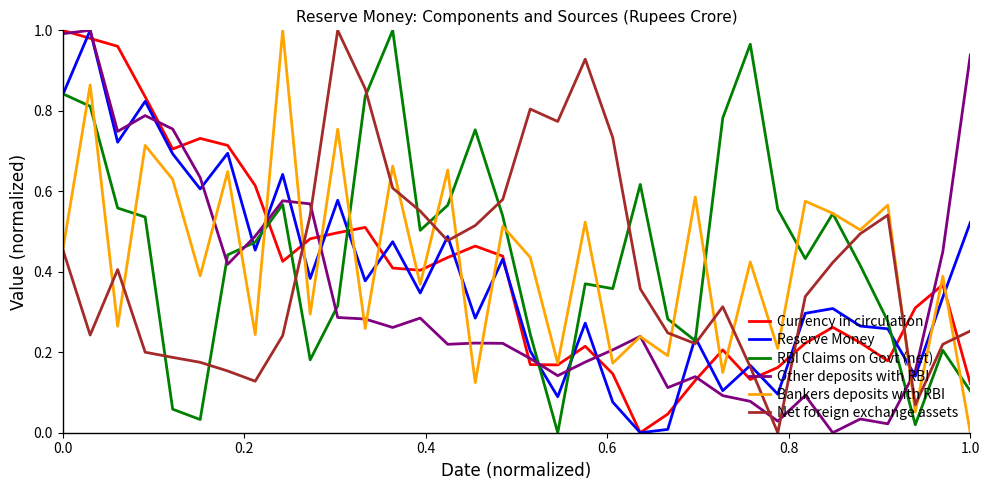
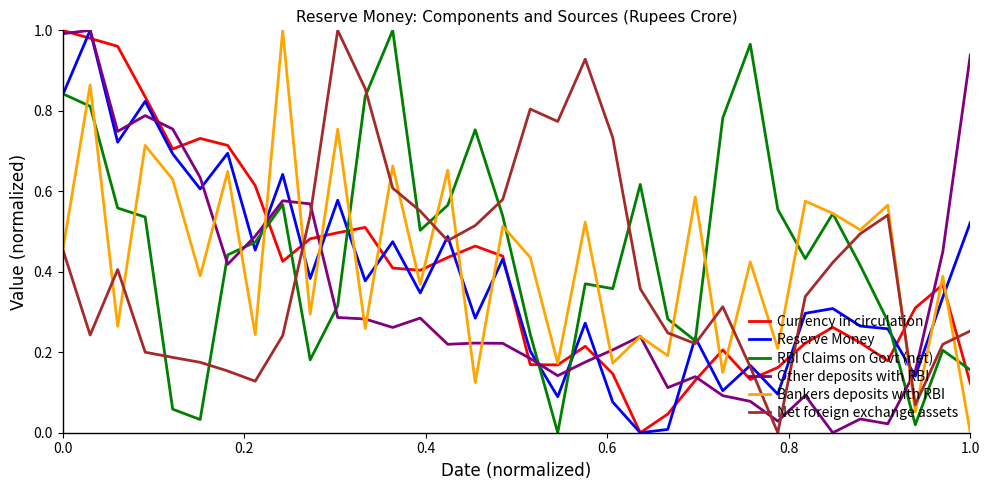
  {
    "Currency in circulation": {
      "0.0": 1.00,
      "1.0": 0.12
    },
    "Reserve Money": {
      "1.0": 0.52
    },
    "RBI Claims on Govt (net)": {
-     "1.0": 0.10
+     "1.0": 0.16
    },
    "Other deposits with RBI": {
      "0.0": 0.99,
      "1.0": 0.94
    },
    "Bankers deposits with RBI": {
      "1.0": 0.00
    },
    "Net foreign exchange assets": {
      "1.0": 0.25
    }
  }
